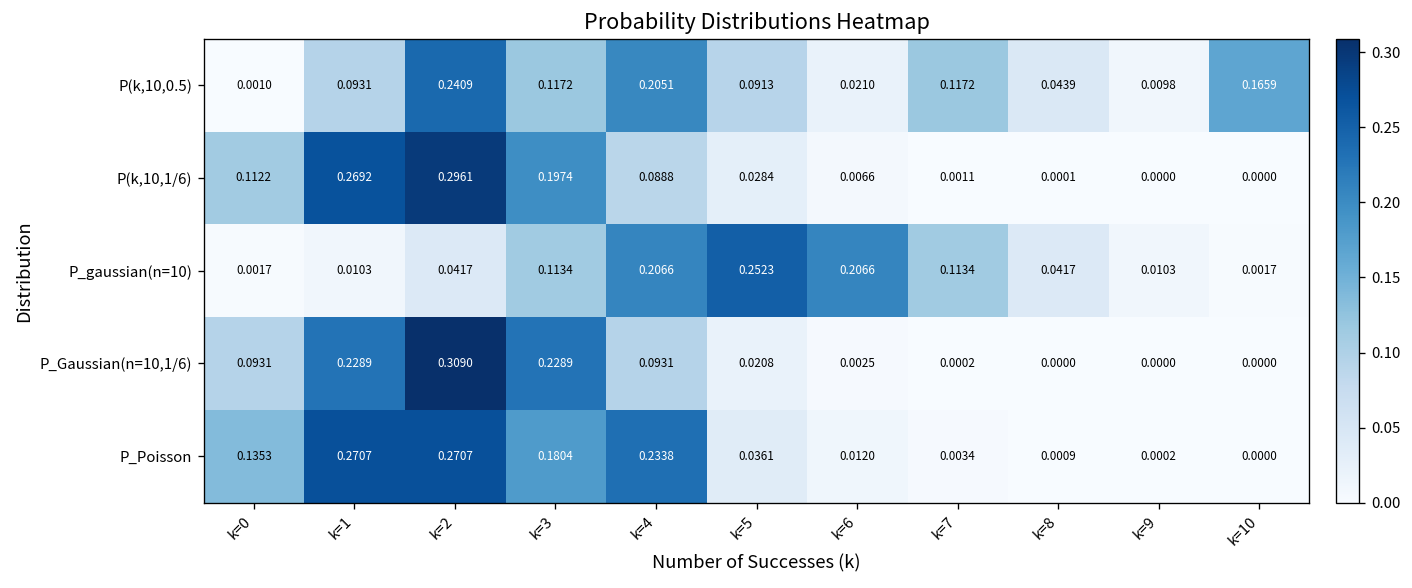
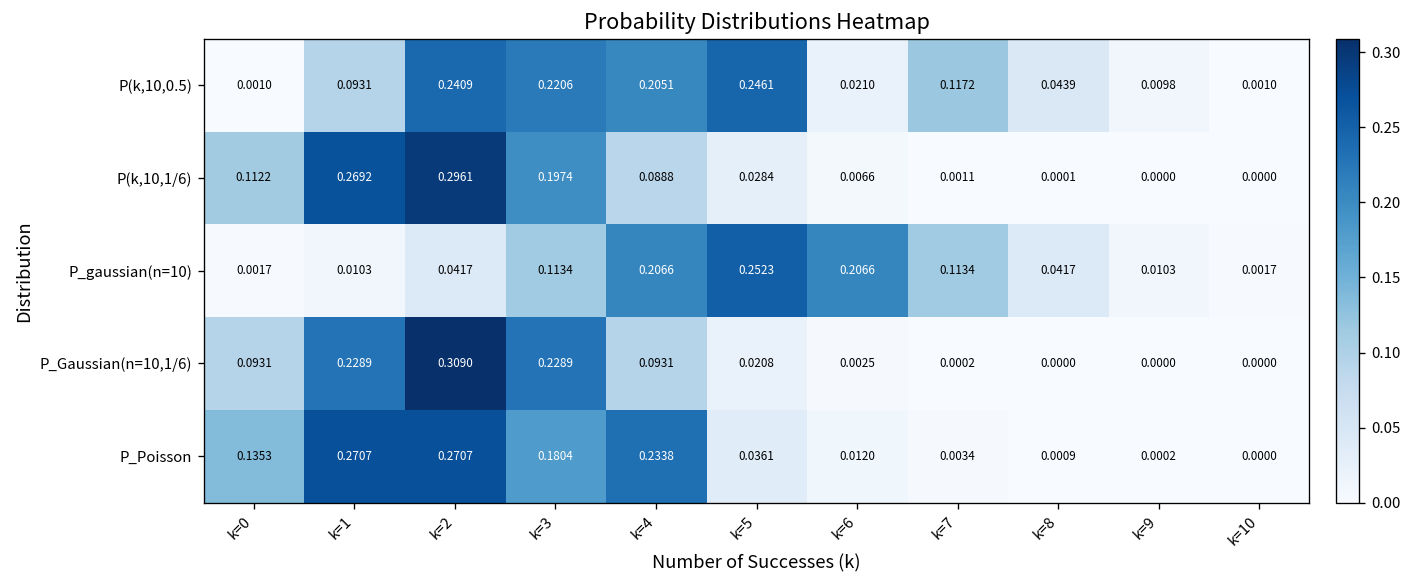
  {
    "P(k,10,0.5)": {
      "k=0": 0.0010,
      "k=1": 0.0931,
      "k=2": 0.2409,
-     "k=3": 0.1172,
+     "k=3": 0.2206,
      "k=4": 0.2051,
-     "k=5": 0.0913,
+     "k=5": 0.2461,
      "k=6": 0.0210,
      "k=7": 0.1172,
      "k=8": 0.0439,
      "k=9": 0.0098,
-     "k=10": 0.1659
+     "k=10": 0.0010
    },
    "P(k,10,1/6)": {
      "k=0": 0.1122,
      "k=1": 0.2692,
      "k=2": 0.2961,
      "k=3": 0.1974,
      "k=4": 0.0888,
      "k=5": 0.0284,
      "k=6": 0.0066,
      "k=7": 0.0011,
      "k=8": 0.0001,
      "k=9": 0.0000,
      "k=10": 0.0000
    },
    "P_gaussian(n=10)": {
      "k=0": 0.0017,
      "k=1": 0.0103,
      "k=2": 0.0417,
      "k=3": 0.1134,
      "k=4": 0.2066,
      "k=5": 0.2523,
      "k=6": 0.2066,
      "k=7": 0.1134,
      "k=8": 0.0417,
      "k=9": 0.0103,
      "k=10": 0.0017
    },
    "P_Gaussian(n=10,1/6)": {
      "k=0": 0.0931,
      "k=1": 0.2289,
      "k=2": 0.3090,
      "k=3": 0.2289,
      "k=4": 0.0931,
      "k=5": 0.0208,
      "k=6": 0.0025,
      "k=7": 0.0002,
      "k=8": 0.0000,
      "k=9": 0.0000,
      "k=10": 0.0000
    },
    "P_Poisson": {
      "k=0": 0.1353,
      "k=1": 0.2707,
      "k=2": 0.2707,
      "k=3": 0.1804,
      "k=4": 0.2338,
      "k=5": 0.0361,
      "k=6": 0.0120,
      "k=7": 0.0034,
      "k=8": 0.0009,
      "k=9": 0.0002,
      "k=10": 0.0000
    }
  }
